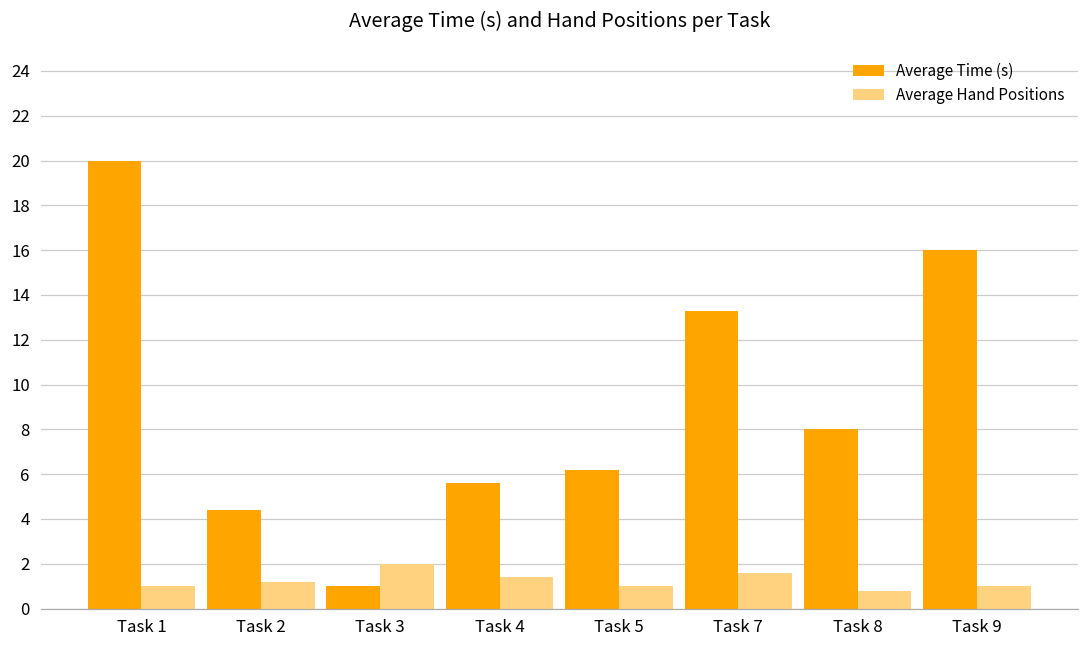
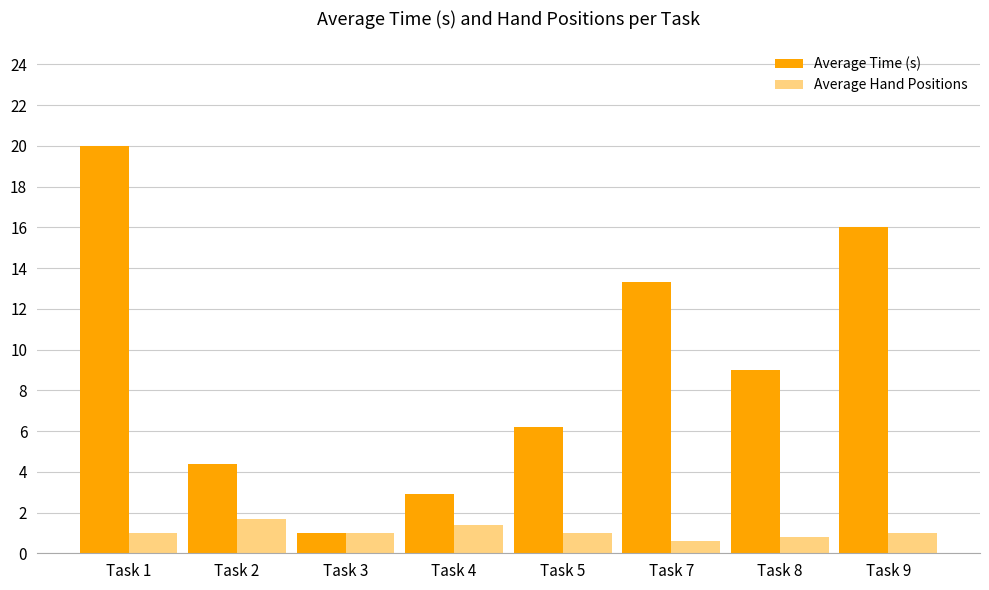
  {
    "Average Time (s)": {
      "Task 1": 20.0,
      "Task 2": 4.4,
      "Task 3": 1.0,
-     "Task 4": 5.6,
+     "Task 4": 2.9,
      "Task 5": 6.2,
      "Task 7": 13.3,
-     "Task 8": 8,
+     "Task 8": 9,
      "Task 9": 16.0
    },
    "Average Hand Positions": {
      "Task 1": 1.0,
-     "Task 2": 1.2,
-     "Task 3": 2,
+     "Task 2": 1.7,
+     "Task 3": 1,
      "Task 4": 1.4,
      "Task 5": 1.0,
-     "Task 7": 1.6,
+     "Task 7": 0.6,
      "Task 8": 0.8,
      "Task 9": 1.0
    }
  }
